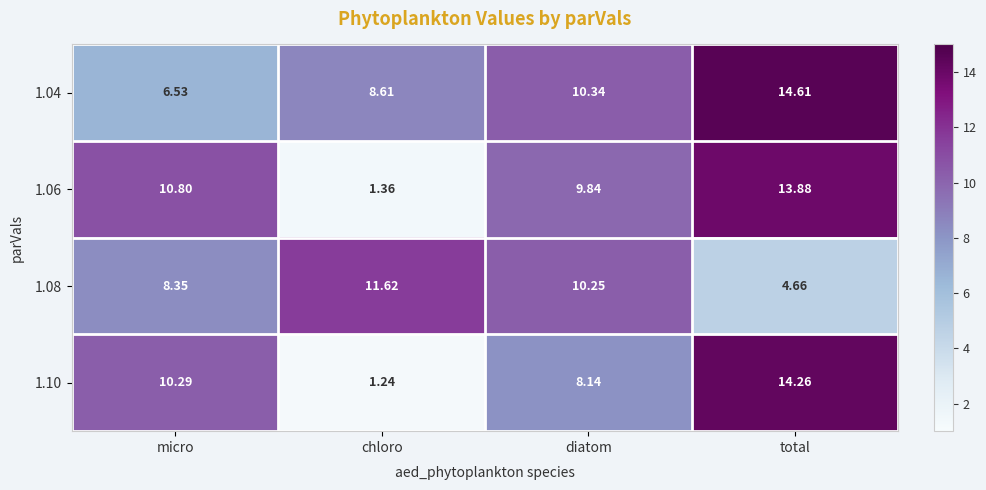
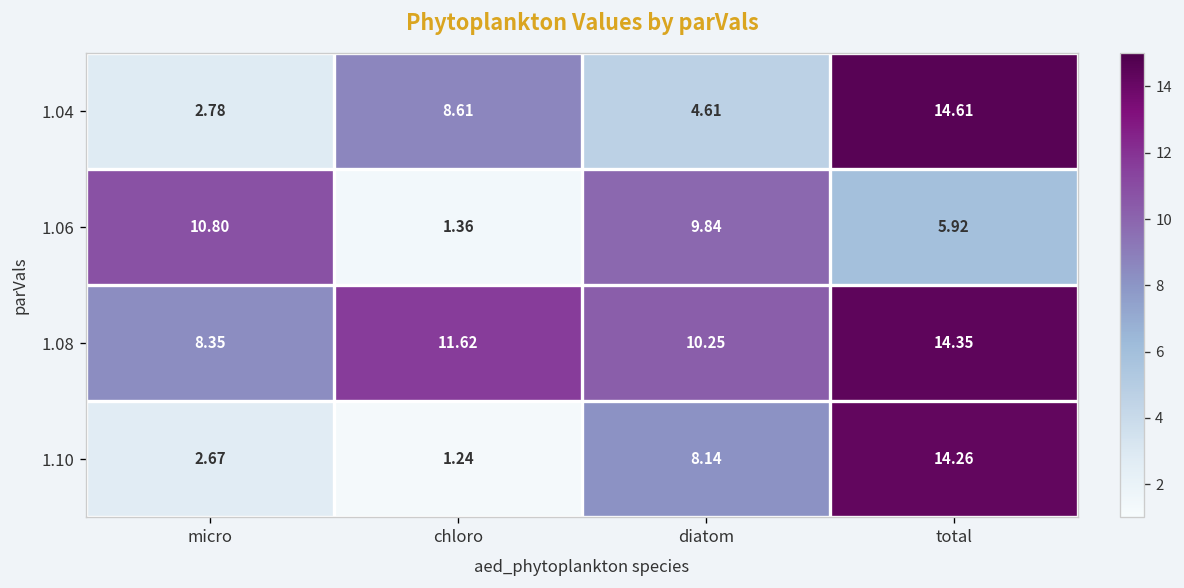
  {
    "1.04": {
-     "micro": 6.53,
+     "micro": 2.78,
      "chloro": 8.61,
-     "diatom": 10.34,
+     "diatom": 4.61,
      "total": 14.61
    },
    "1.06": {
      "micro": 10.80,
      "chloro": 1.36,
      "diatom": 9.84,
-     "total": 13.88
+     "total": 5.92
    },
    "1.08": {
      "micro": 8.35,
      "chloro": 11.62,
      "diatom": 10.25,
-     "total": 4.66
+     "total": 14.35
    },
    "1.10": {
-     "micro": 10.29,
+     "micro": 2.67,
      "chloro": 1.24,
      "diatom": 8.14,
      "total": 14.26
    }
  }
